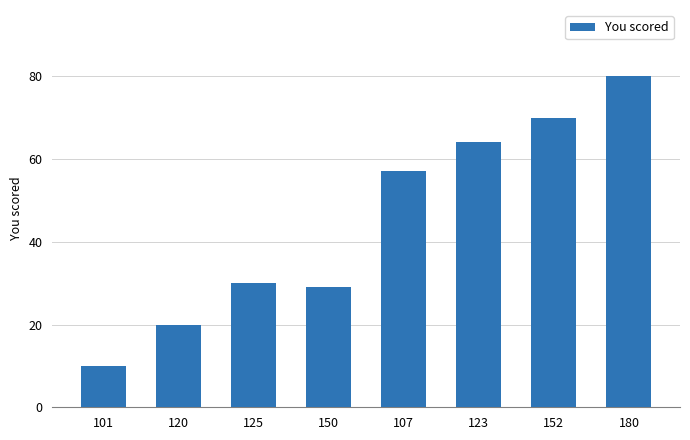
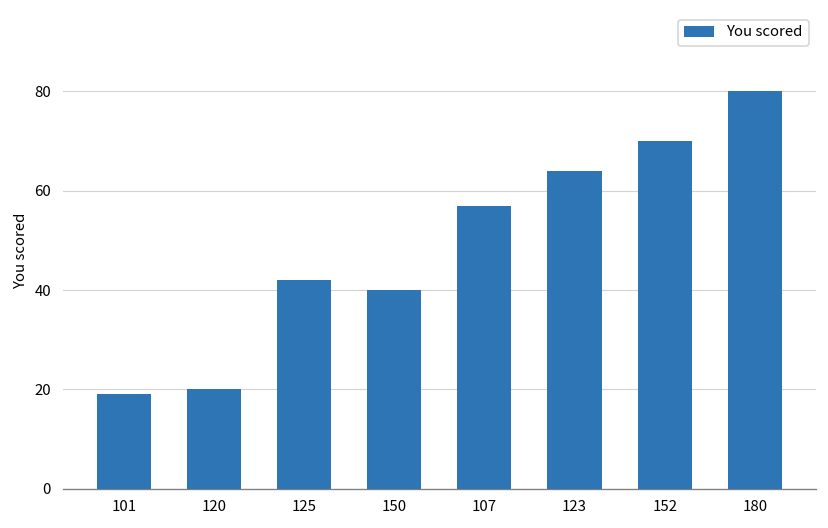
  {
-   "101": 10,
+   "101": 19,
    "120": 20,
-   "125": 30,
-   "150": 29,
+   "125": 42,
+   "150": 40,
    "107": 57,
    "123": 64,
    "152": 70,
    "180": 80
  }
